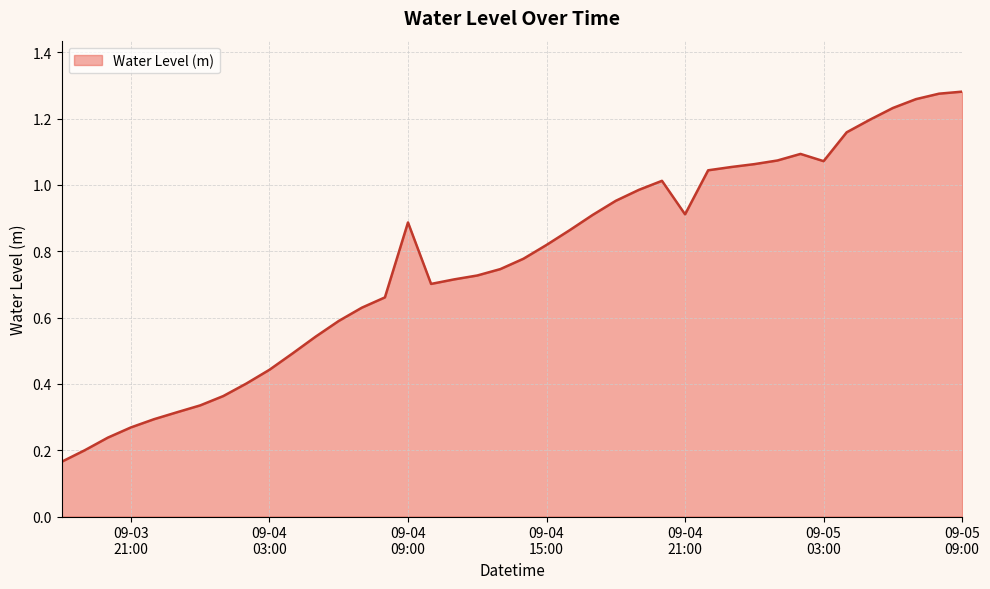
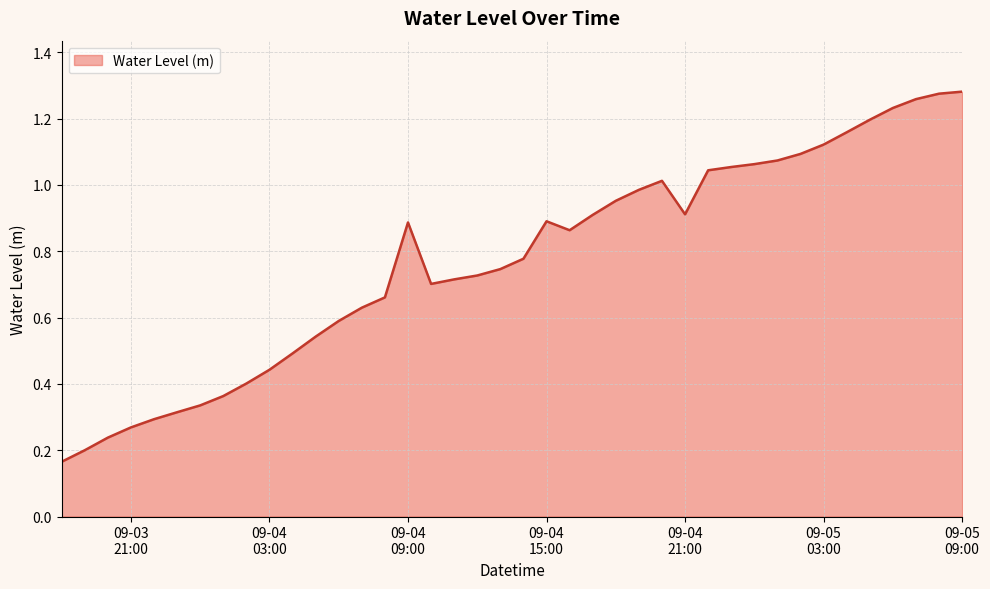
  {
    "09-03 21:00": 0.27,
    "09-04 03:00": 0.44,
    "09-04 09:00": 0.89,
-   "09-04 15:00": 0.82,
+   "09-04 15:00": 0.89,
    "09-04 21:00": 0.91,
-   "09-05 03:00": 1.07,
+   "09-05 03:00": 1.12,
    "09-05 09:00": 1.28
  }
